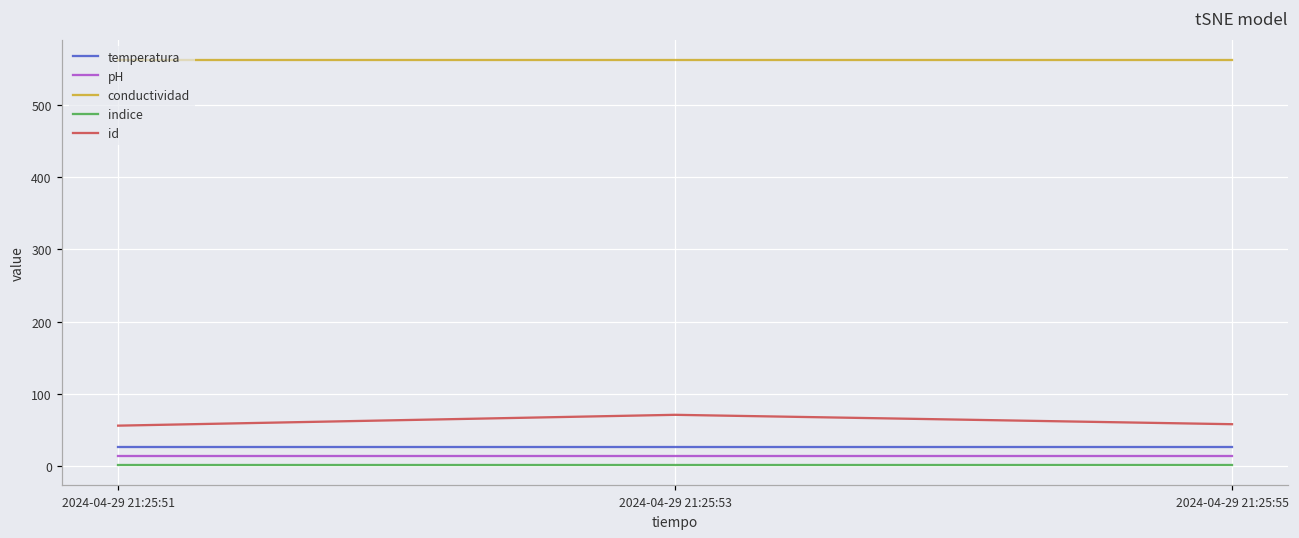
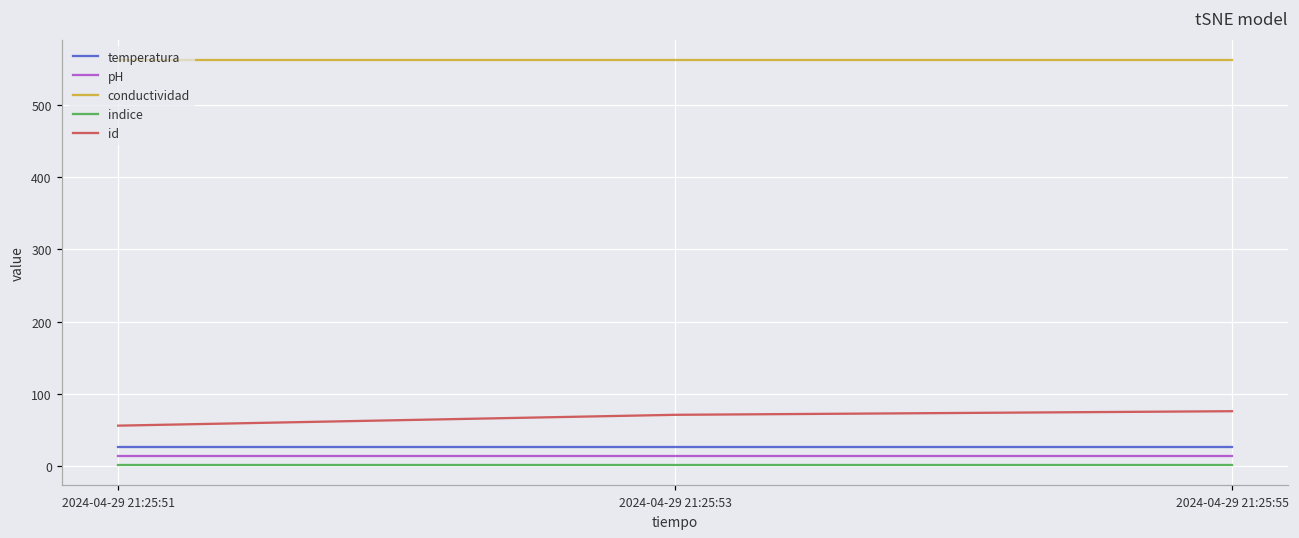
  {
    "temperatura": {
      "2024-04-29 21:25:51": 30,
      "2024-04-29 21:25:53": 30,
      "2024-04-29 21:25:55": 30
    },
    "pH": {
      "2024-04-29 21:25:51": 10,
      "2024-04-29 21:25:53": 10,
      "2024-04-29 21:25:55": 10
    },
    "conductividad": {
      "2024-04-29 21:25:53": 560,
      "2024-04-29 21:25:55": 560
    },
    "indice": {
      "2024-04-29 21:25:51": 0,
      "2024-04-29 21:25:53": 0,
      "2024-04-29 21:25:55": 0
    },
    "id": {
      "2024-04-29 21:25:51": 60,
      "2024-04-29 21:25:53": 70,
-     "2024-04-29 21:25:55": 60
+     "2024-04-29 21:25:55": 80
    }
  }
